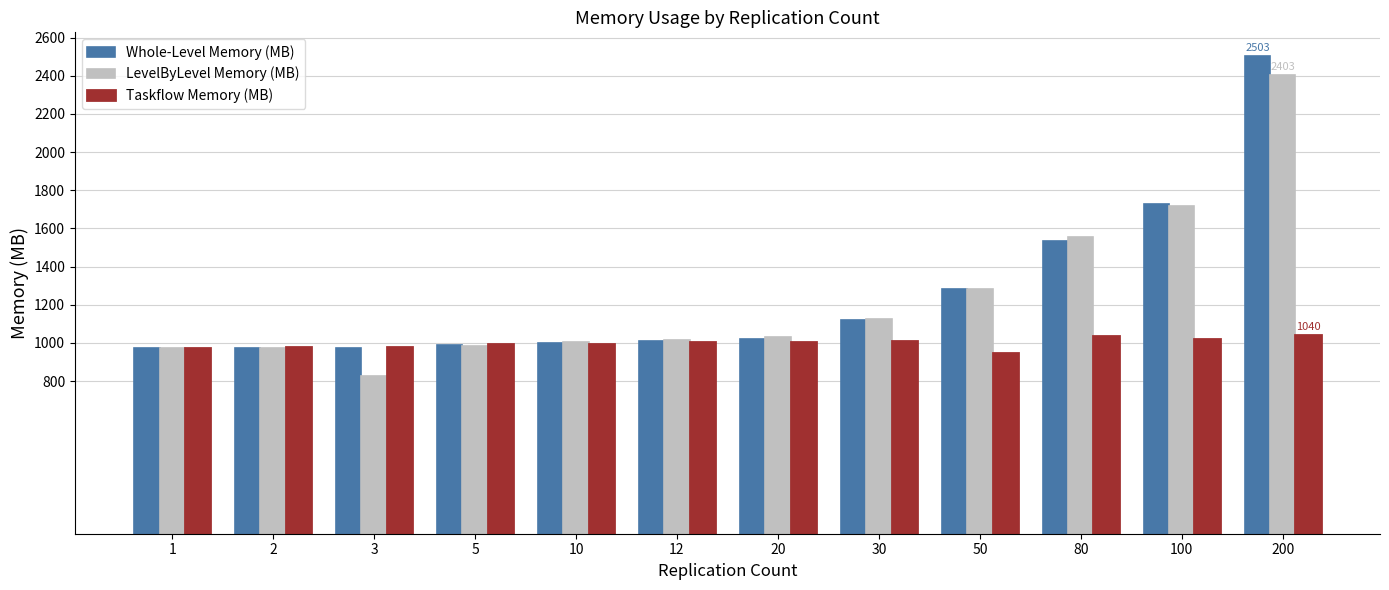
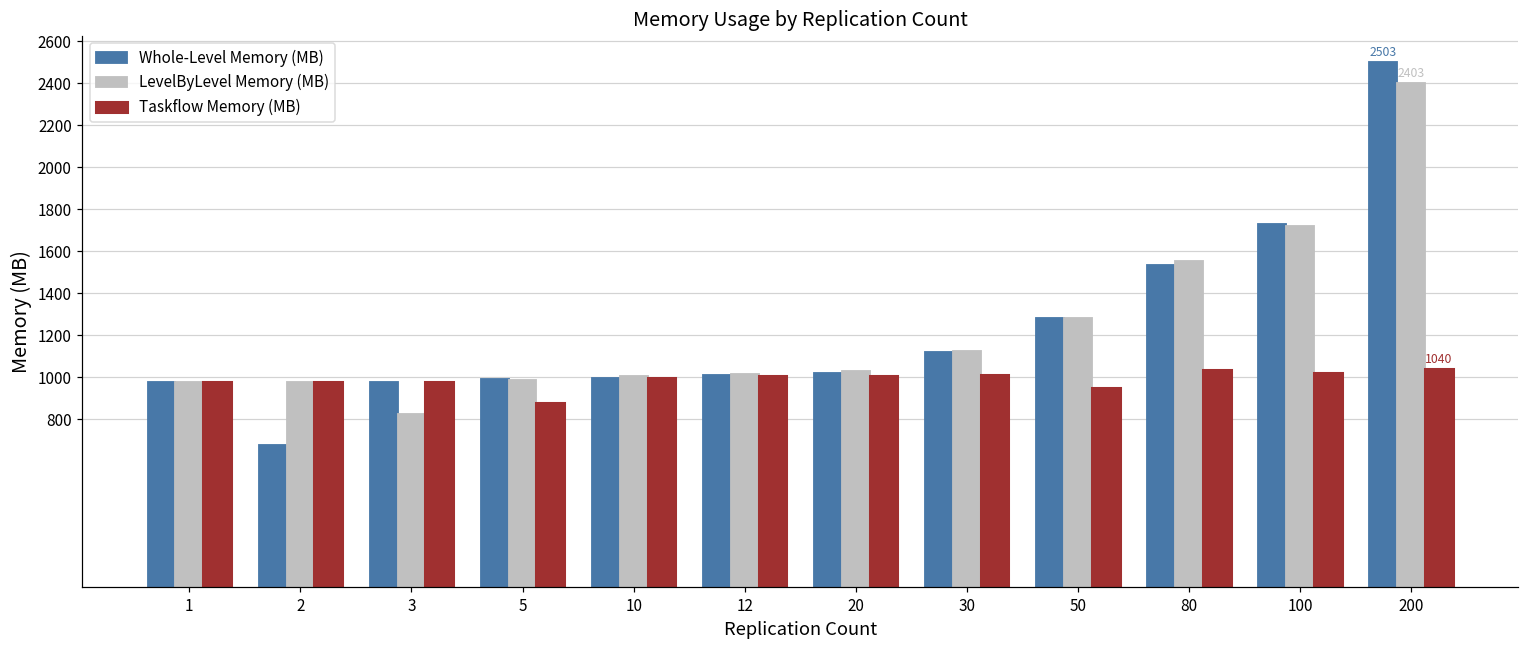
  {
    "Whole-Level Memory (MB)": {
      "1": 980,
-     "2": 980,
+     "2": 680,
      "3": 980,
      "5": 990,
      "10": 1000,
      "12": 1010,
      "20": 1020,
      "30": 1120,
      "50": 1280,
      "80": 1530,
      "100": 1730
    },
    "LevelByLevel Memory (MB)": {
      "200": 2403
    },
    "Taskflow Memory (MB)": {
      "1": 980,
      "2": 980,
      "3": 980,
-     "5": 990,
+     "5": 880,
      "10": 1000,
      "12": 1000,
      "20": 1010,
      "30": 1010,
      "50": 950,
      "80": 1030,
      "100": 1020
    }
  }
